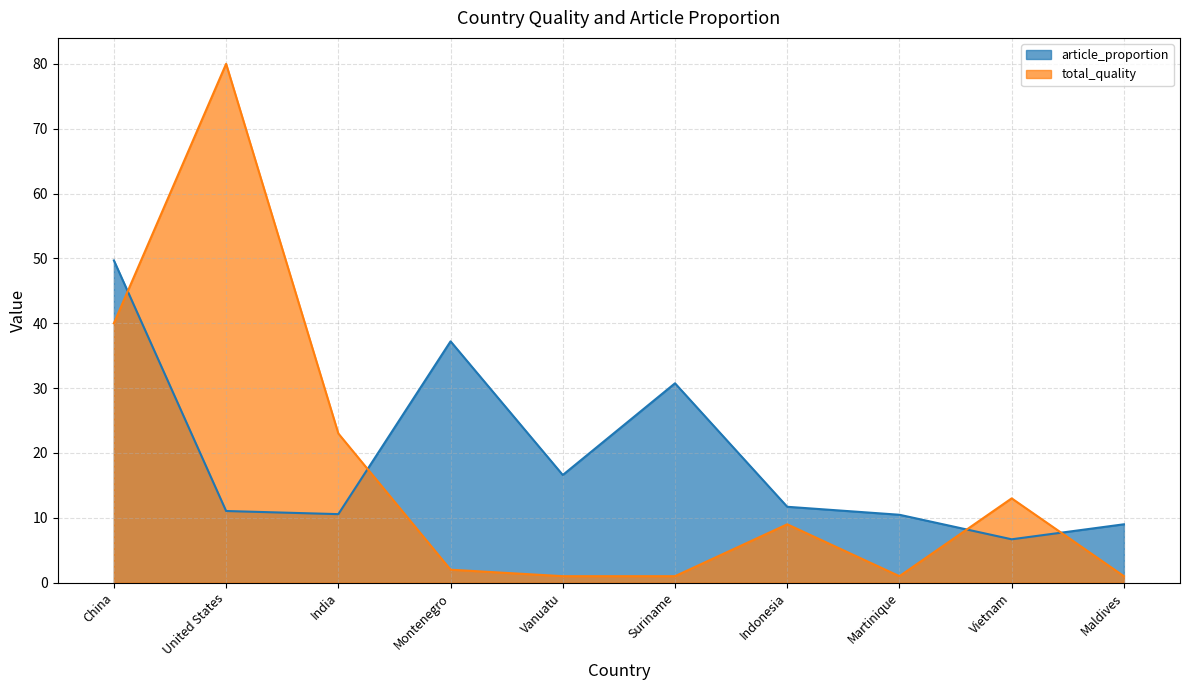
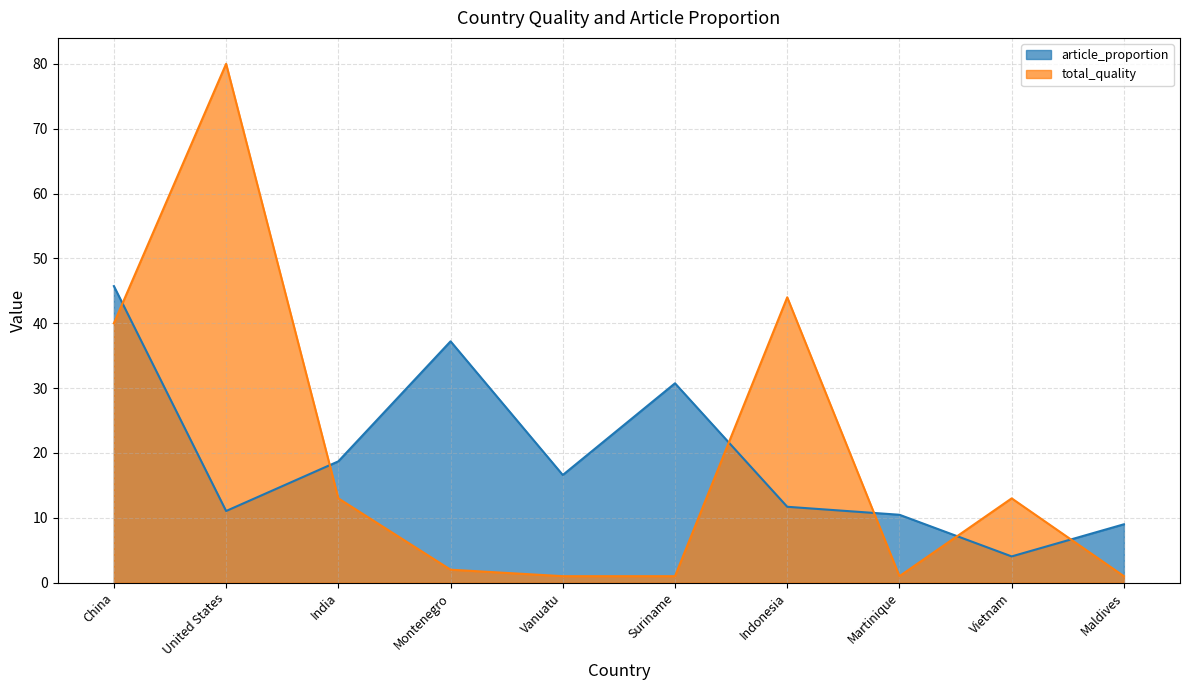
  {
    "article_proportion": {
-     "China": 50,
+     "China": 46,
      "United States": 11,
-     "India": 11,
+     "India": 19,
      "Montenegro": 37,
      "Vanuatu": 17,
      "Suriname": 31,
      "Indonesia": 12,
      "Martinique": 10,
-     "Vietnam": 7,
+     "Vietnam": 4,
      "Maldives": 9
    },
    "total_quality": {
      "China": 40,
      "United States": 80,
-     "India": 23,
+     "India": 13,
      "Montenegro": 2,
      "Vanuatu": 1,
      "Suriname": 1,
-     "Indonesia": 9,
+     "Indonesia": 44,
      "Martinique": 1,
      "Vietnam": 13,
      "Maldives": 1
    }
  }
